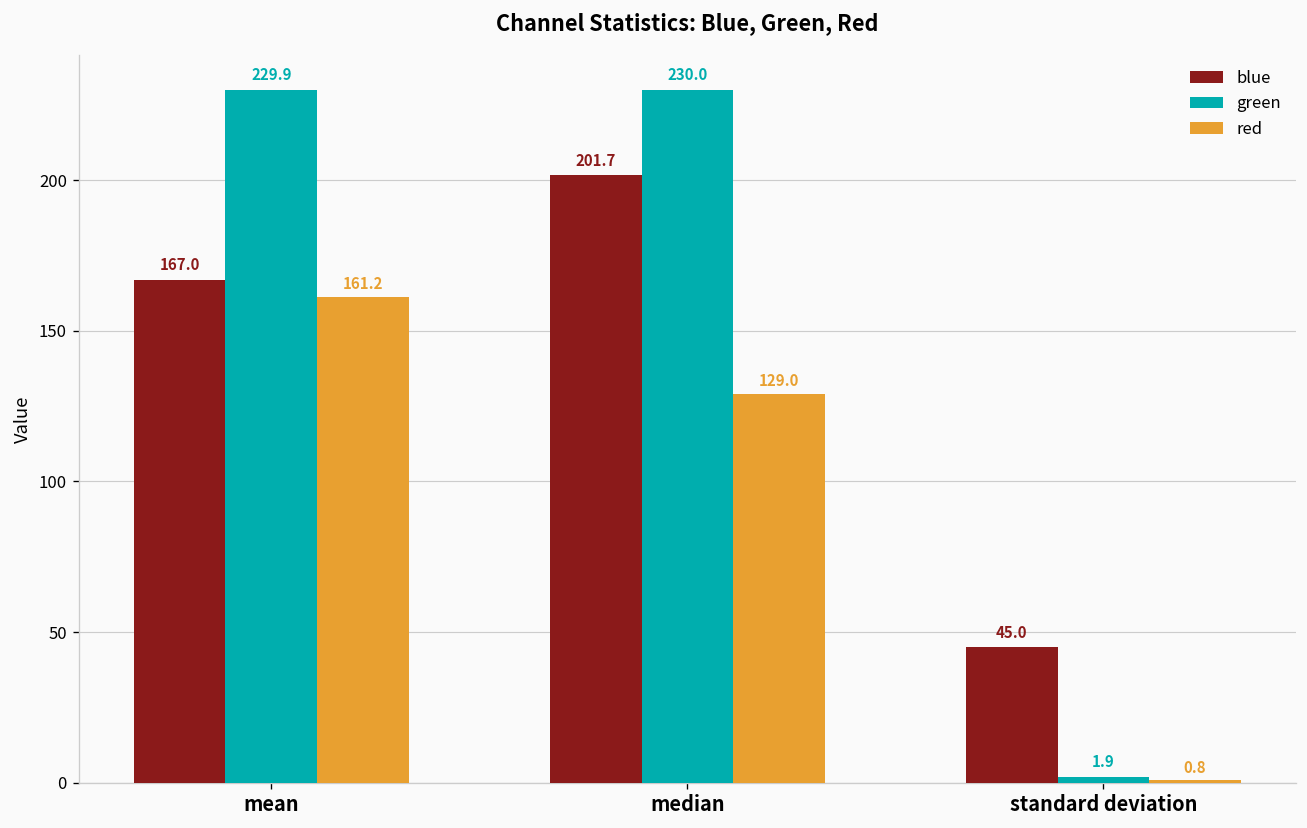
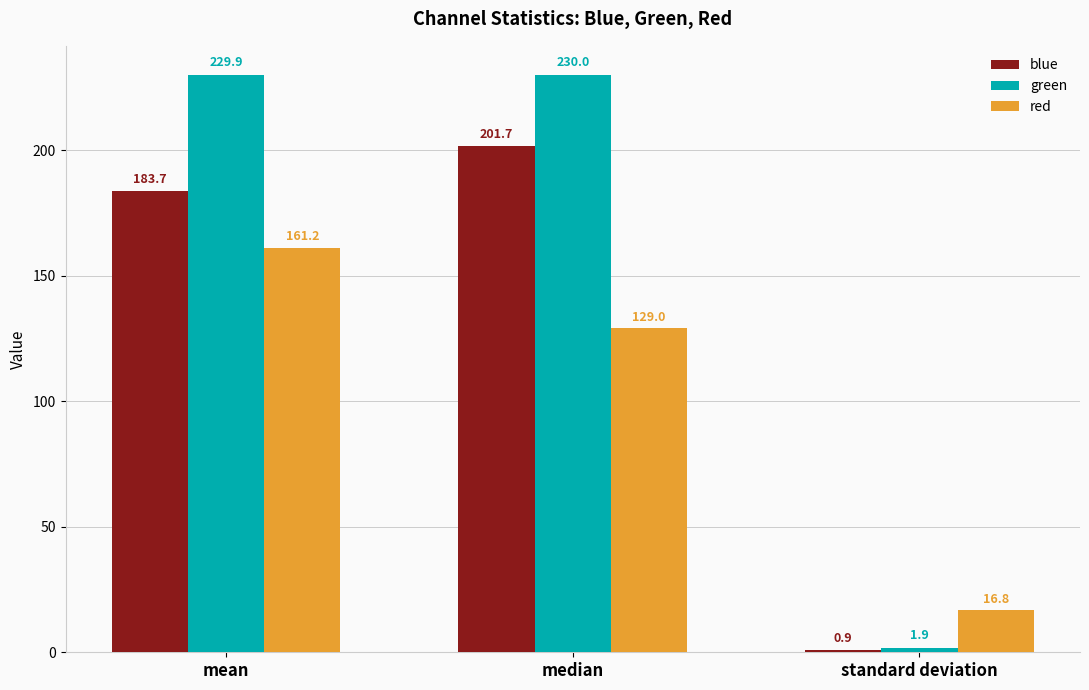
  {
    "blue": {
-     "mean": 167.0,
+     "mean": 183.7,
      "median": 201.7,
-     "standard deviation": 45.0
+     "standard deviation": 0.9
    },
    "green": {
      "mean": 229.9,
      "median": 230.0,
      "standard deviation": 1.9
    },
    "red": {
      "mean": 161.2,
      "median": 129.0,
-     "standard deviation": 0.8
+     "standard deviation": 16.8
    }
  }
